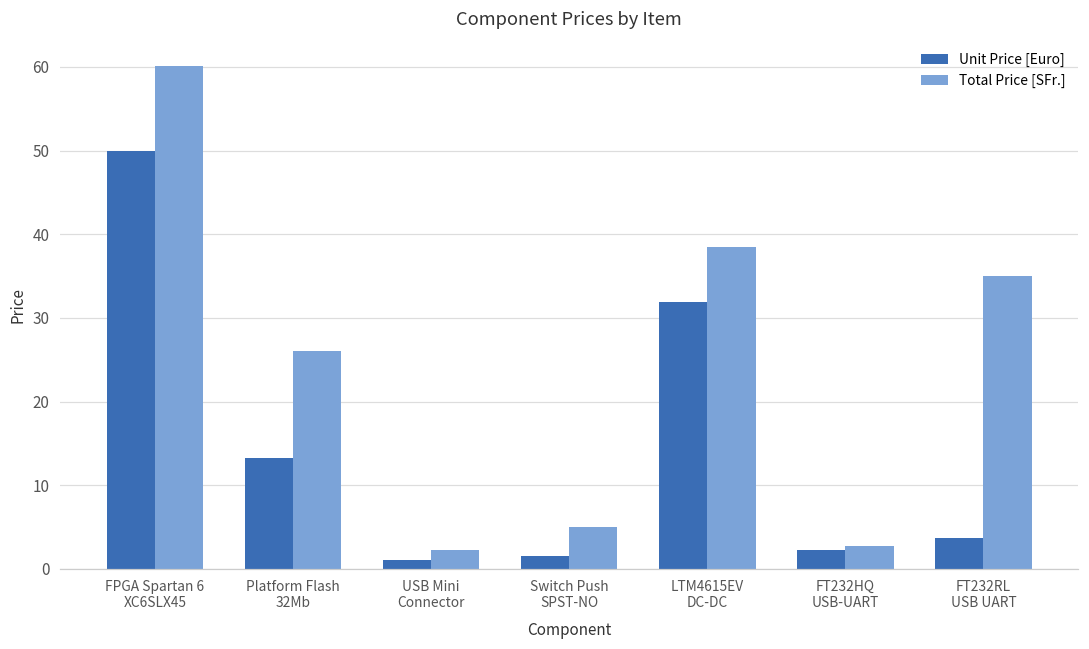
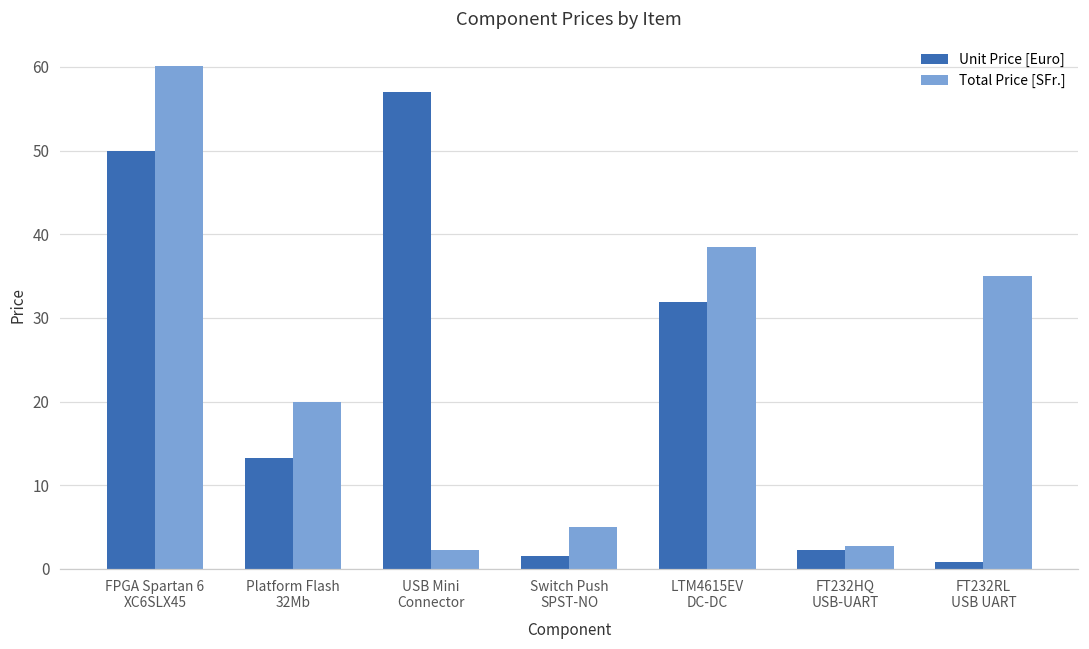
  {
    "Unit Price [Euro]": {
      "FPGA Spartan 6 XC6SLX45": 50,
      "Platform Flash 32Mb": 13,
-     "USB Mini Connector": 1,
+     "USB Mini Connector": 57,
      "Switch Push SPST-NO": 2,
      "LTM4615EV DC-DC": 32,
      "FT232HQ USB-UART": 2,
-     "FT232RL USB UART": 4
+     "FT232RL USB UART": 1
    },
    "Total Price [SFr.]": {
      "FPGA Spartan 6 XC6SLX45": 60,
-     "Platform Flash 32Mb": 26,
+     "Platform Flash 32Mb": 20,
      "USB Mini Connector": 2,
      "Switch Push SPST-NO": 5,
      "LTM4615EV DC-DC": 38,
      "FT232HQ USB-UART": 3,
      "FT232RL USB UART": 35
    }
  }
